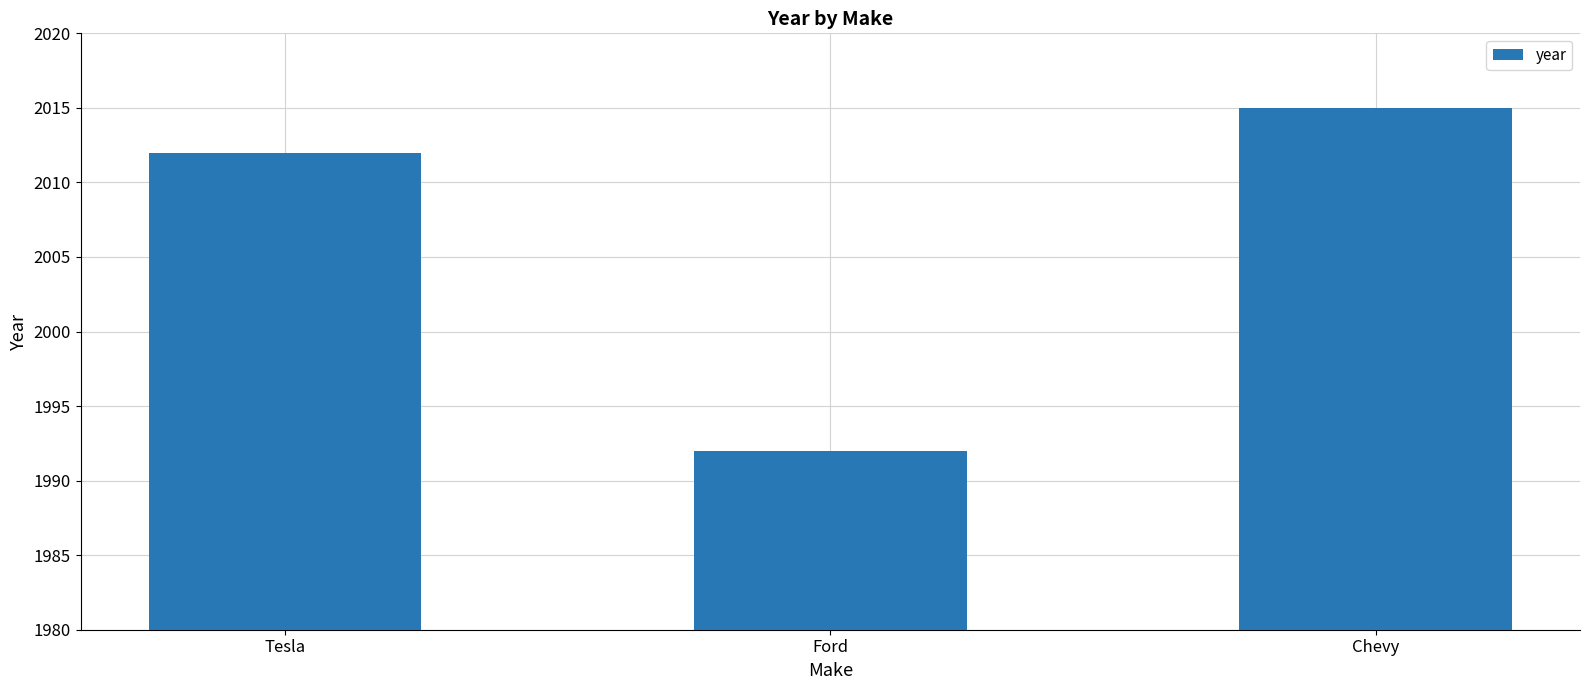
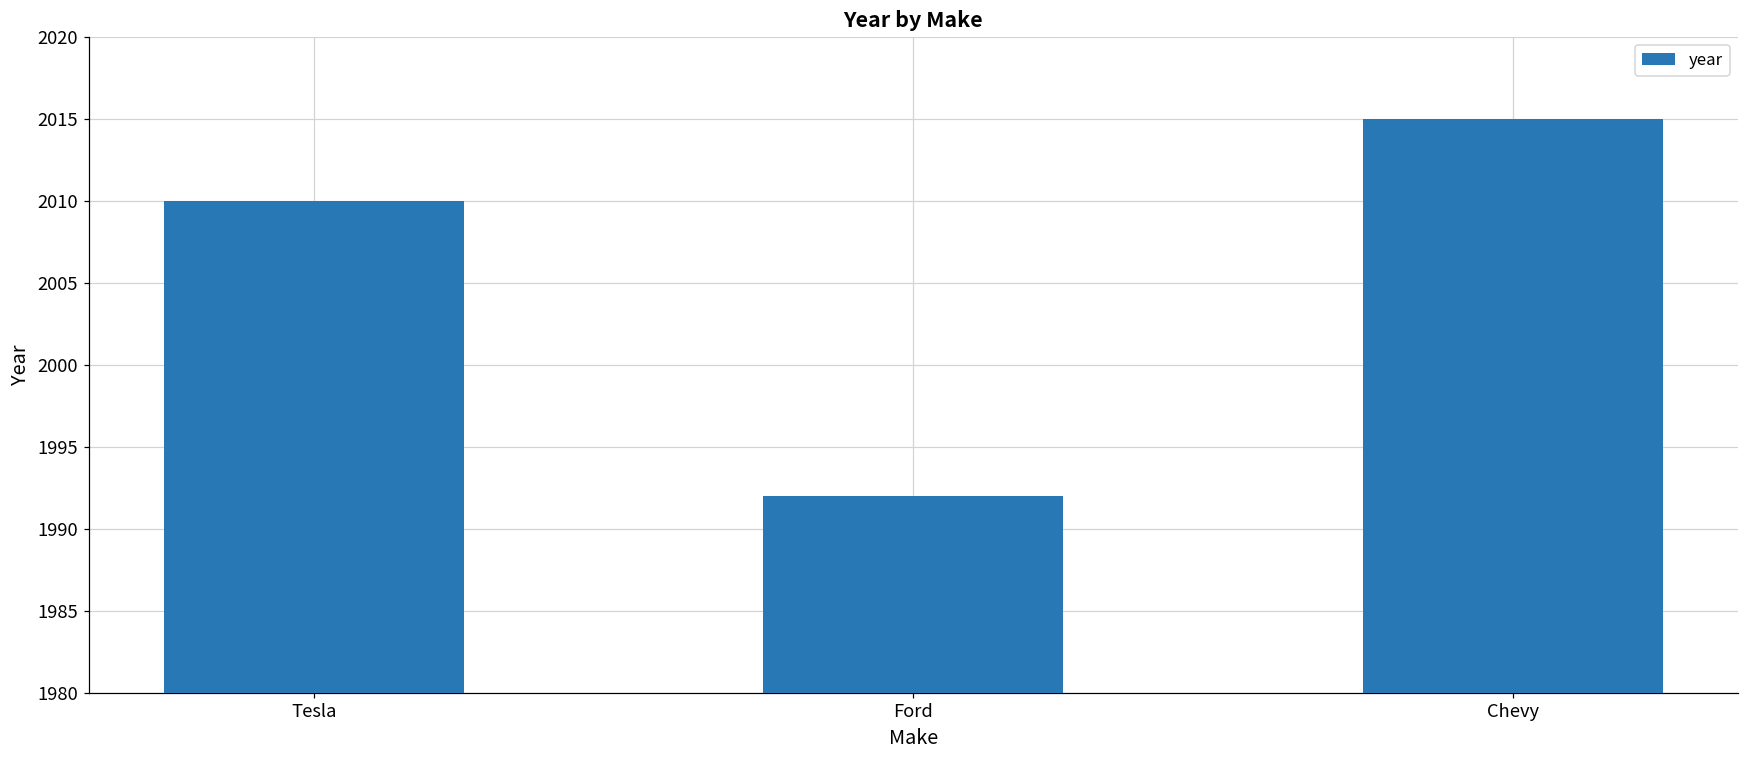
  {
-   "Tesla": 2012,
+   "Tesla": 2010,
    "Ford": 1992,
    "Chevy": 2015
  }
